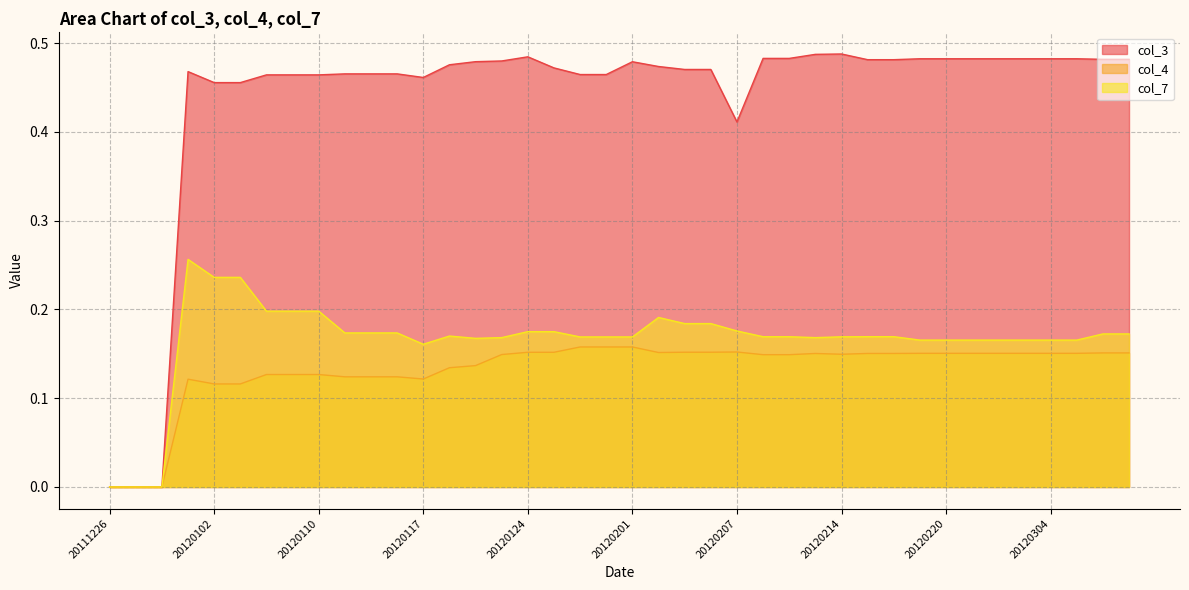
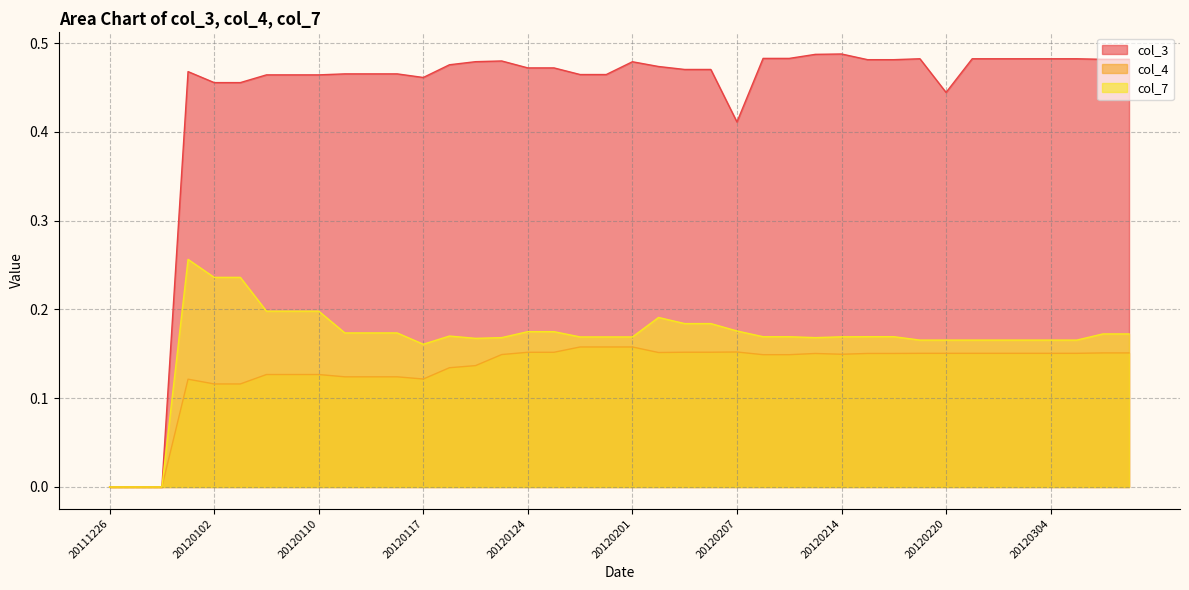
  {
    "col_3": {
      "20120102": 0.46,
      "20120110": 0.46,
      "20120117": 0.46,
-     "20120124": 0.48,
+     "20120124": 0.47,
      "20120201": 0.48,
      "20120207": 0.41,
      "20120214": 0.49,
-     "20120220": 0.48,
+     "20120220": 0.44,
      "20120304": 0.48
    }
  }
